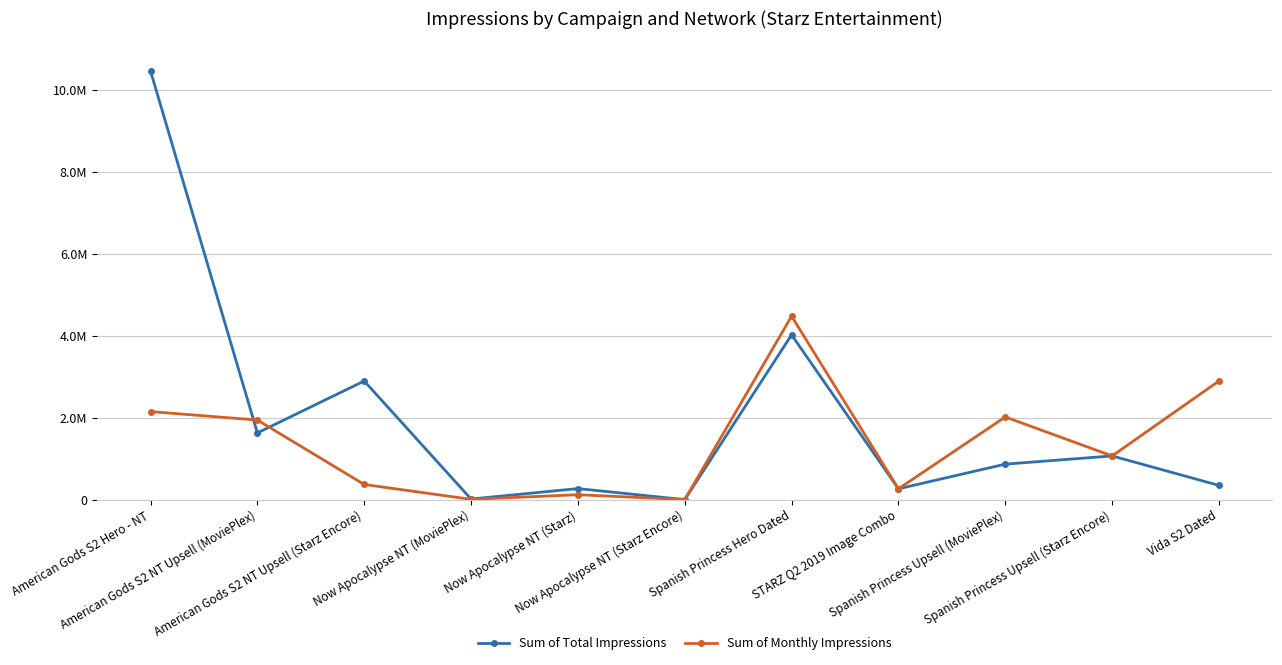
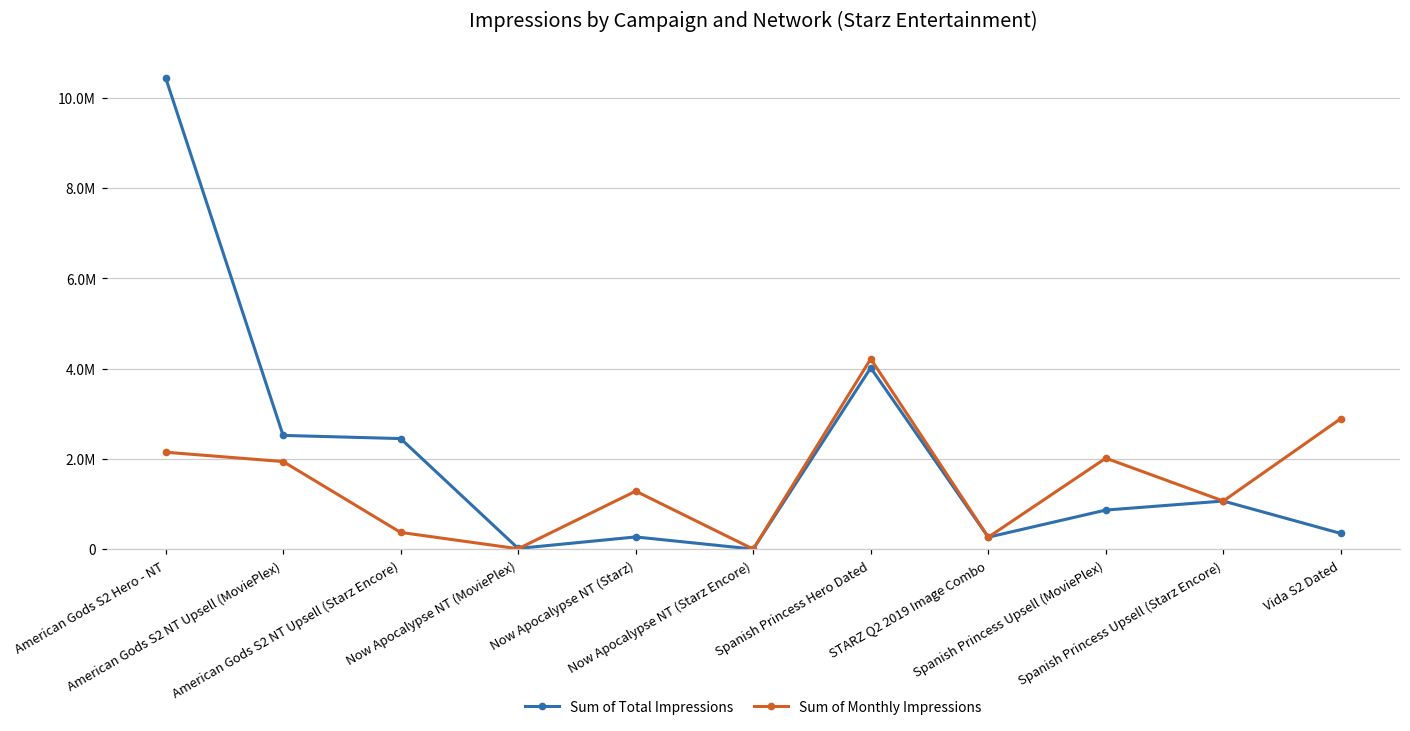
  {
    "Sum of Total Impressions": {
      "American Gods S2 Hero - NT": 10500000,
-     "American Gods S2 NT Upsell (MoviePlex)": 1600000,
-     "American Gods S2 NT Upsell (Starz Encore)": 2900000,
+     "American Gods S2 NT Upsell (MoviePlex)": 2500000,
+     "American Gods S2 NT Upsell (Starz Encore)": 2500000,
      "Now Apocalypse NT (Starz)": 300000,
      "Spanish Princess Hero Dated": 4000000,
      "Spanish Princess Upsell (MoviePlex)": 900000,
      "Vida S2 Dated": 300000
    },
    "Sum of Monthly Impressions": {
      "American Gods S2 Hero - NT": 2100000,
      "American Gods S2 NT Upsell (MoviePlex)": 1900000,
      "American Gods S2 NT Upsell (Starz Encore)": 400000,
-     "Now Apocalypse NT (Starz)": 100000,
-     "Spanish Princess Hero Dated": 4500000,
+     "Now Apocalypse NT (Starz)": 1300000,
+     "Spanish Princess Hero Dated": 4200000,
      "Spanish Princess Upsell (MoviePlex)": 2000000,
      "Vida S2 Dated": 2900000
    }
  }
